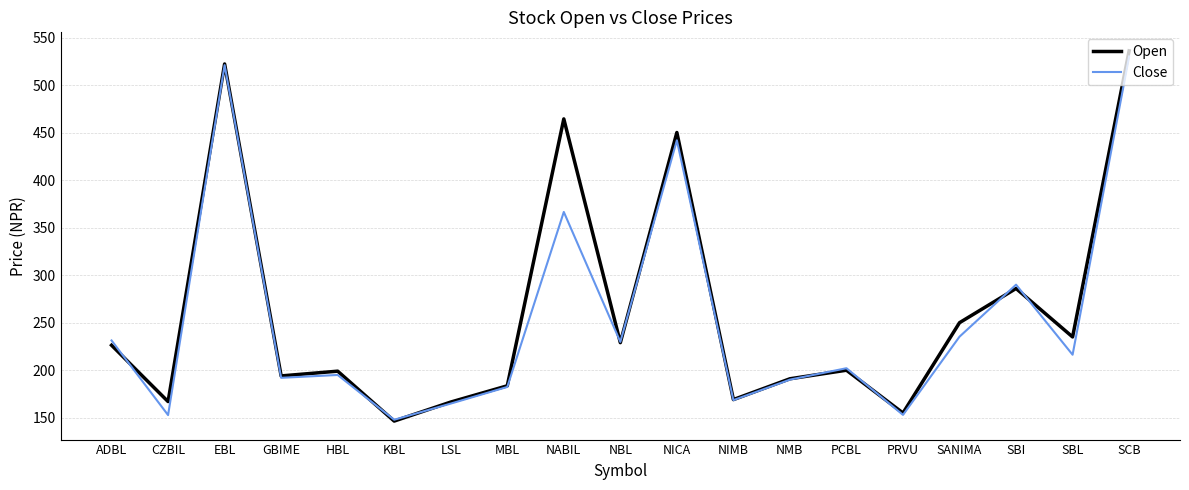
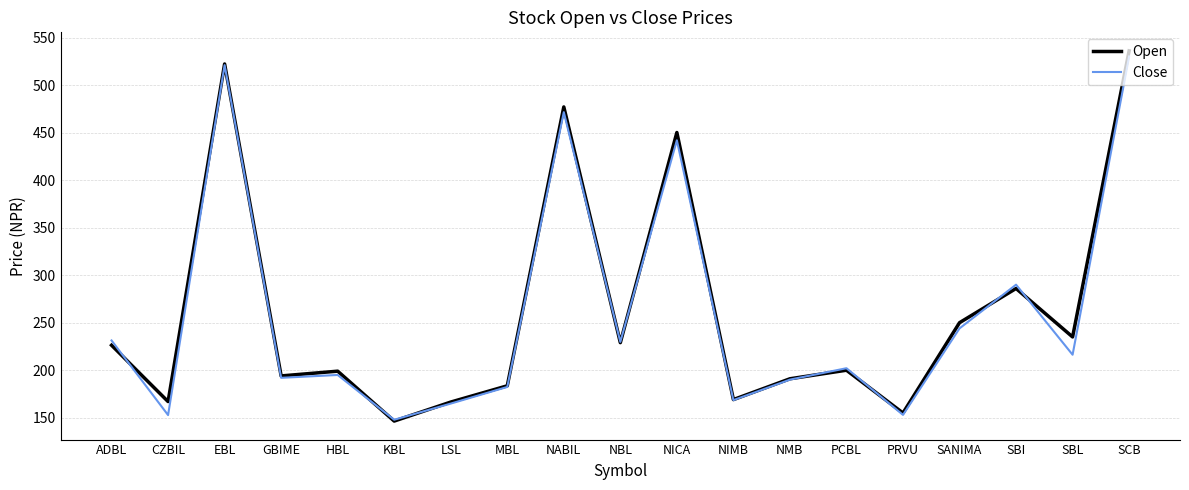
  {
    "Open": {
      "ADBL": 230,
      "CZBIL": 170,
      "HBL": 200,
-     "NABIL": 460,
+     "NABIL": 480,
      "NICA": 450,
      "SANIMA": 250,
      "SBI": 290,
      "SBL": 240
    },
    "Close": {
      "ADBL": 230,
      "CZBIL": 150,
      "HBL": 200,
-     "NABIL": 370,
+     "NABIL": 470,
      "NICA": 440,
-     "SANIMA": 235,
+     "SANIMA": 244,
      "SBI": 290,
      "SBL": 220
    }
  }
